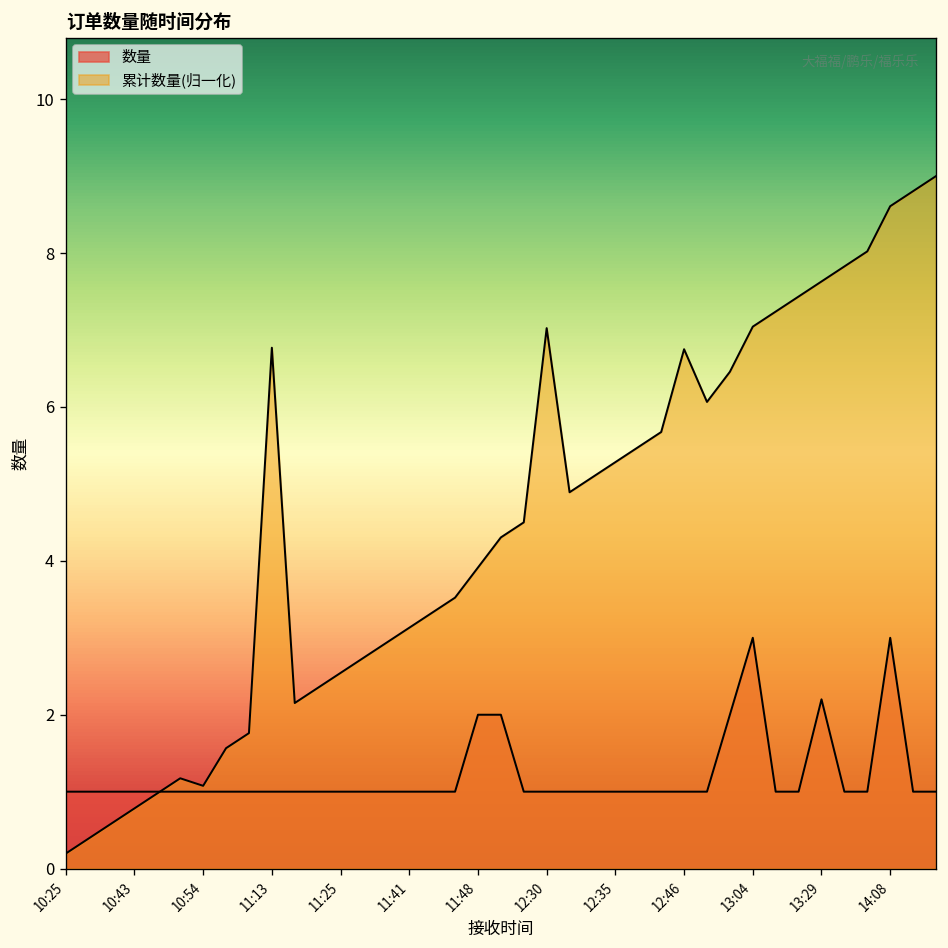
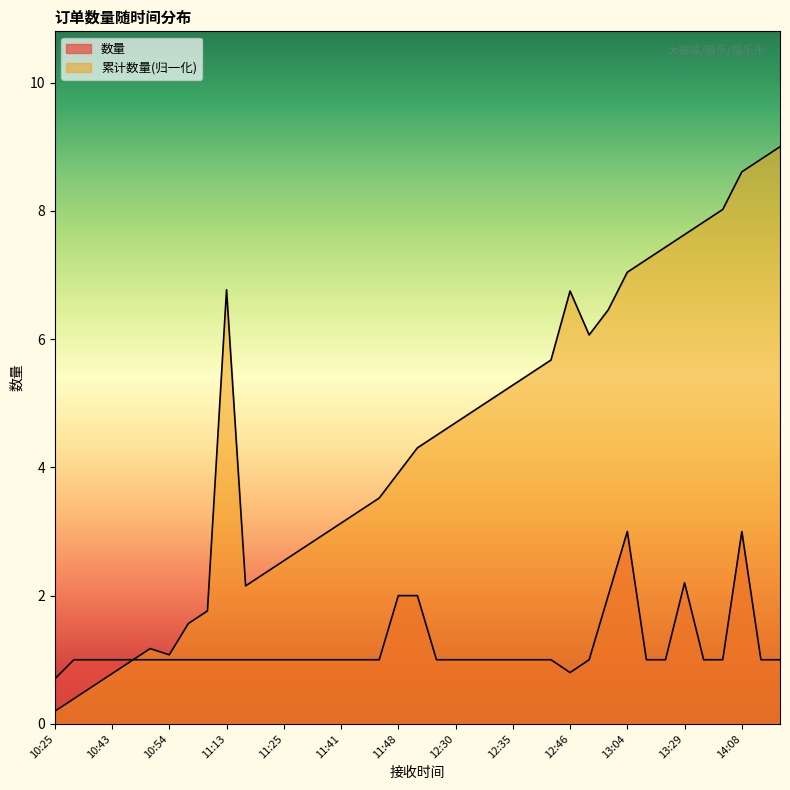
  {
    "数量": {
-     "10:25": 1.0,
+     "10:25": 0.7,
      "10:54": 1.0,
      "11:13": 1.0,
      "11:25": 1.0,
      "11:41": 1.0,
      "11:48": 2.0,
      "12:30": 1.0,
      "12:35": 1.0,
-     "12:46": 1.0,
+     "12:46": 0.8,
      "13:04": 3.0,
      "13:29": 2.2,
      "14:08": 3.0
    },
    "累计数量(归一化)": {
      "10:25": 0.2,
      "10:54": 1.1,
      "11:13": 6.8,
      "11:25": 2.5,
      "11:41": 3.1,
      "11:48": 3.9,
-     "12:30": 7.0,
+     "12:30": 4.7,
      "12:35": 5.3,
      "12:46": 6.8,
      "13:04": 7.0,
      "13:29": 7.6,
      "14:08": 8.6
    }
  }
